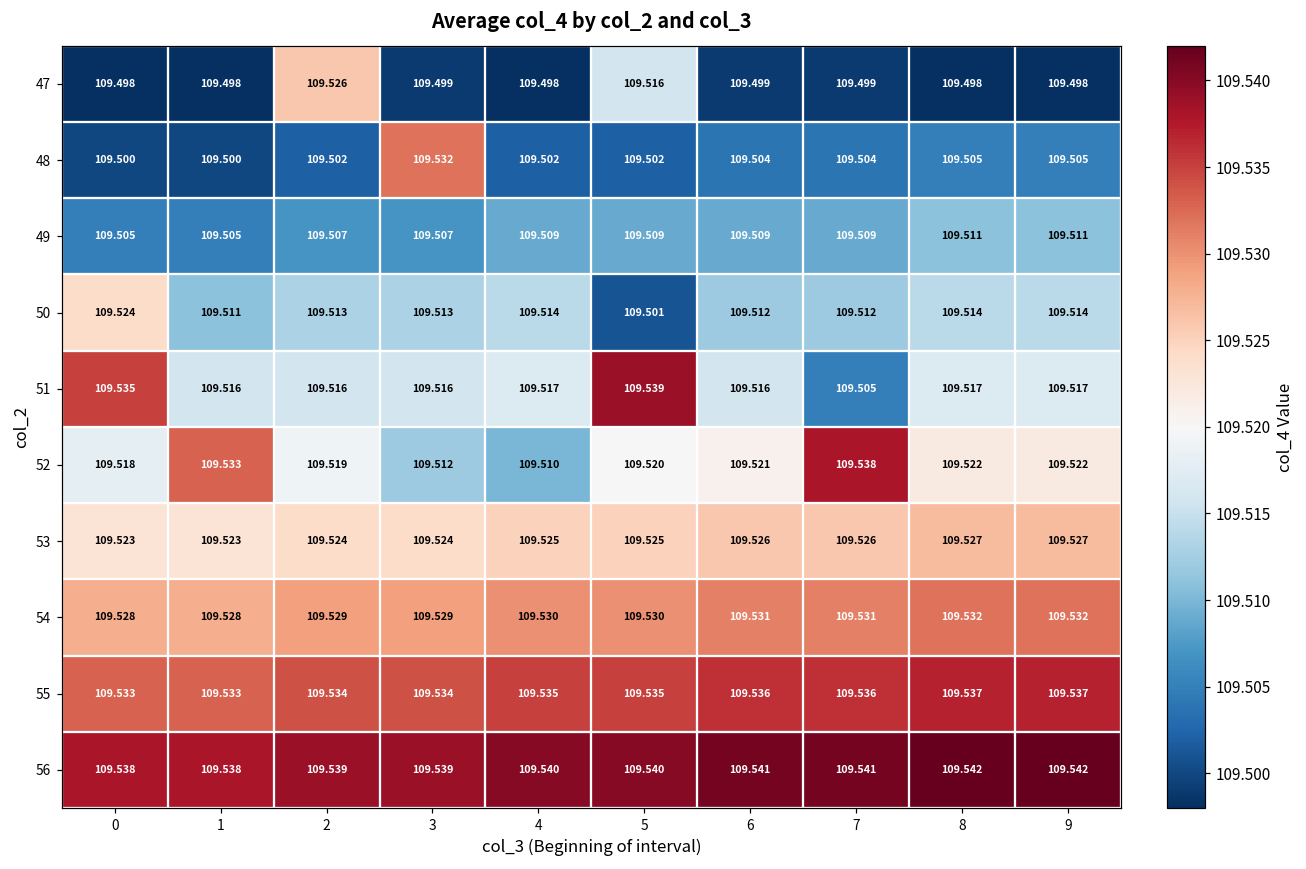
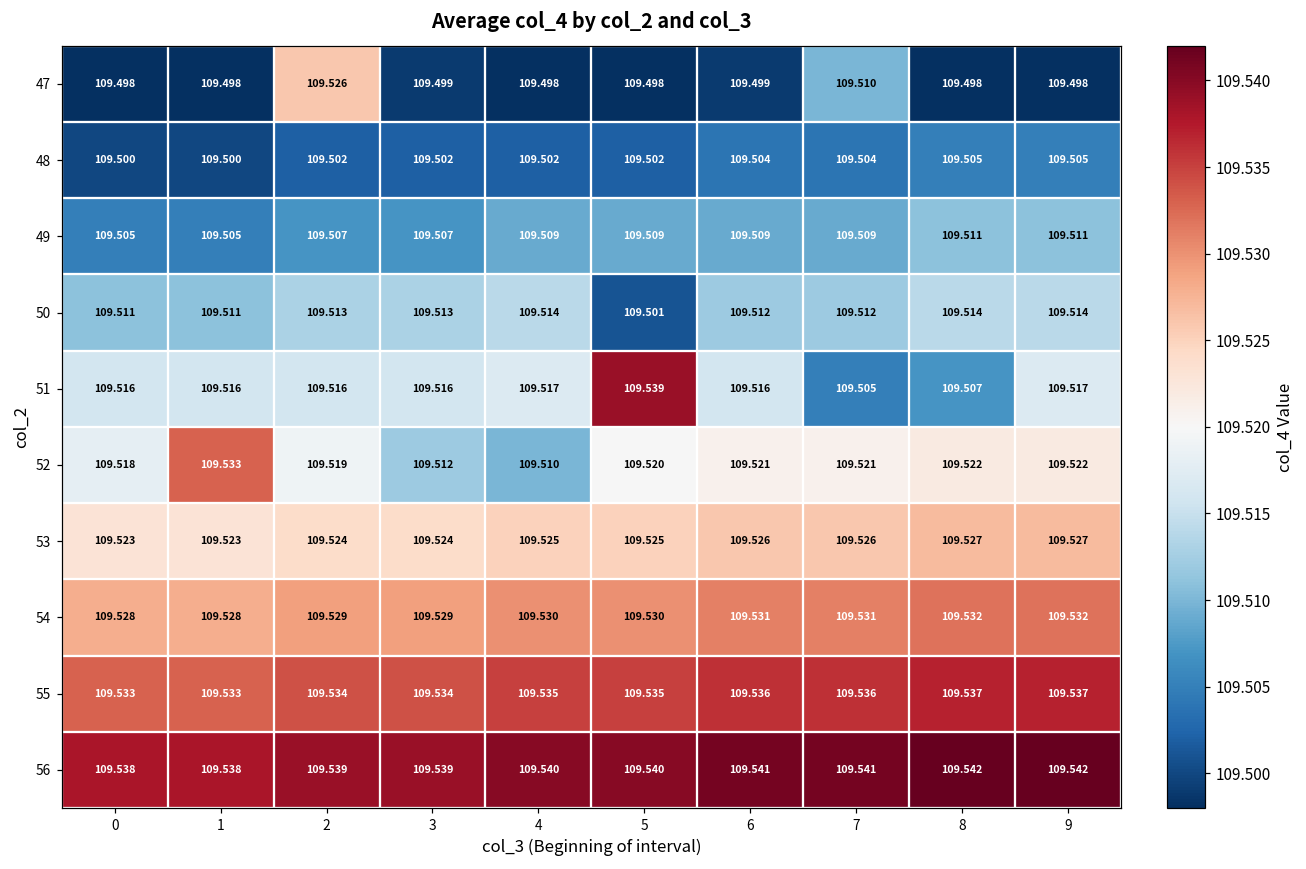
  {
    "47": {
      "0": 109.498,
      "1": 109.498,
      "2": 109.526,
      "3": 109.499,
      "4": 109.498,
-     "5": 109.516,
+     "5": 109.498,
      "6": 109.499,
-     "7": 109.499,
+     "7": 109.510,
      "8": 109.498,
      "9": 109.498
    },
    "48": {
      "0": 109.500,
      "1": 109.500,
      "2": 109.502,
-     "3": 109.532,
+     "3": 109.502,
      "4": 109.502,
      "5": 109.502,
      "6": 109.504,
      "7": 109.504,
      "8": 109.505,
      "9": 109.505
    },
    "49": {
      "0": 109.505,
      "1": 109.505,
      "2": 109.507,
      "3": 109.507,
      "4": 109.509,
      "5": 109.509,
      "6": 109.509,
      "7": 109.509,
      "8": 109.511,
      "9": 109.511
    },
    "50": {
-     "0": 109.524,
+     "0": 109.511,
      "1": 109.511,
      "2": 109.513,
      "3": 109.513,
      "4": 109.514,
      "5": 109.501,
      "6": 109.512,
      "7": 109.512,
      "8": 109.514,
      "9": 109.514
    },
    "51": {
-     "0": 109.535,
+     "0": 109.516,
      "1": 109.516,
      "2": 109.516,
      "3": 109.516,
      "4": 109.517,
      "5": 109.539,
      "6": 109.516,
      "7": 109.505,
-     "8": 109.517,
+     "8": 109.507,
      "9": 109.517
    },
    "52": {
      "0": 109.518,
      "1": 109.533,
      "2": 109.519,
      "3": 109.512,
      "4": 109.510,
      "5": 109.520,
      "6": 109.521,
-     "7": 109.538,
+     "7": 109.521,
      "8": 109.522,
      "9": 109.522
    },
    "53": {
      "0": 109.523,
      "1": 109.523,
      "2": 109.524,
      "3": 109.524,
      "4": 109.525,
      "5": 109.525,
      "6": 109.526,
      "7": 109.526,
      "8": 109.527,
      "9": 109.527
    },
    "54": {
      "0": 109.528,
      "1": 109.528,
      "2": 109.529,
      "3": 109.529,
      "4": 109.530,
      "5": 109.530,
      "6": 109.531,
      "7": 109.531,
      "8": 109.532,
      "9": 109.532
    },
    "55": {
      "0": 109.533,
      "1": 109.533,
      "2": 109.534,
      "3": 109.534,
      "4": 109.535,
      "5": 109.535,
      "6": 109.536,
      "7": 109.536,
      "8": 109.537,
      "9": 109.537
    },
    "56": {
      "0": 109.538,
      "1": 109.538,
      "2": 109.539,
      "3": 109.539,
      "4": 109.540,
      "5": 109.540,
      "6": 109.541,
      "7": 109.541,
      "8": 109.542,
      "9": 109.542
    }
  }
